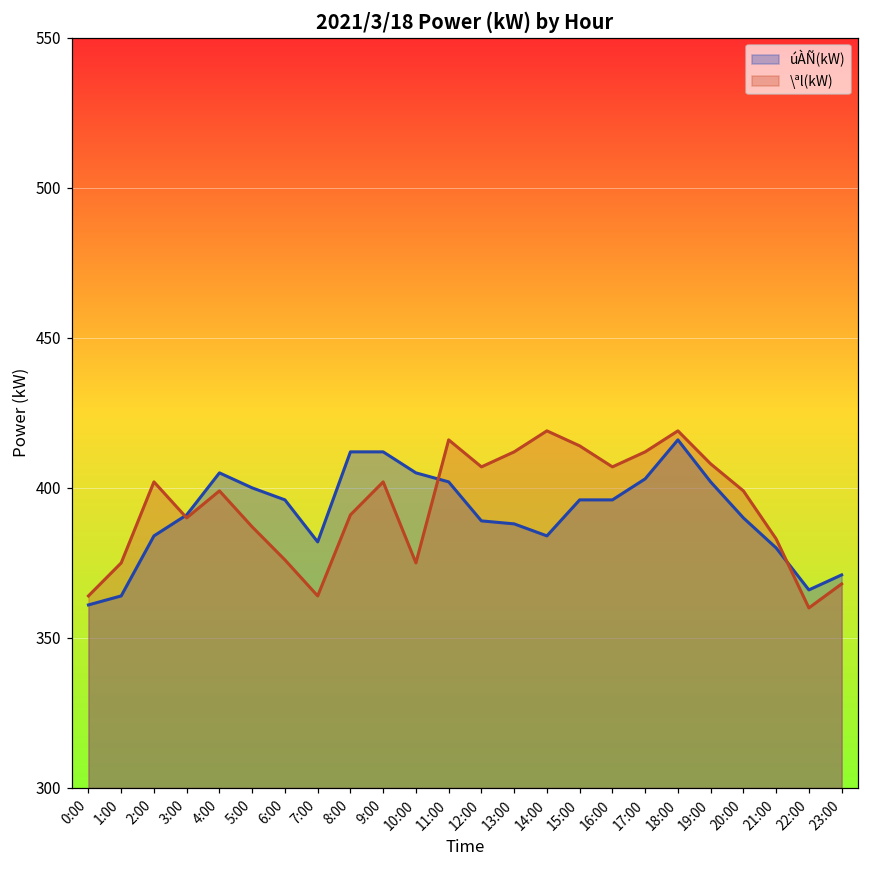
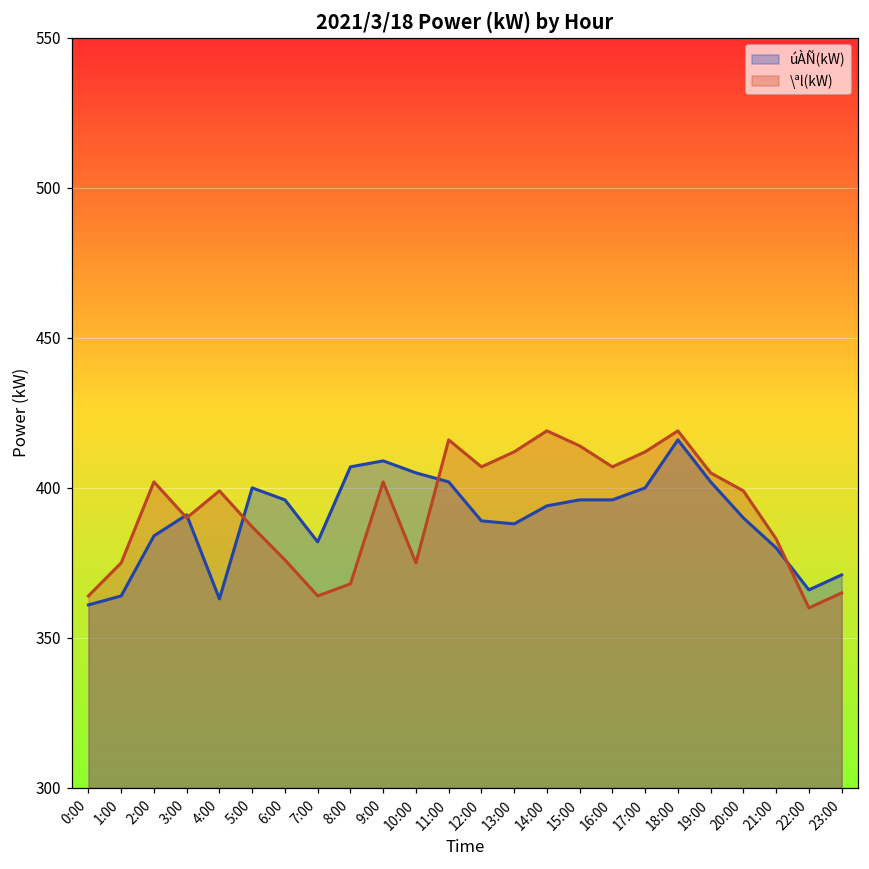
  {
    "úÀÑ(kW)": {
      "0:00": 361,
      "1:00": 364,
      "2:00": 384,
      "3:00": 391,
-     "4:00": 405,
+     "4:00": 363,
      "5:00": 400,
      "6:00": 396,
      "7:00": 382,
-     "8:00": 412,
-     "9:00": 412,
+     "8:00": 407,
+     "9:00": 409,
      "10:00": 405,
      "11:00": 402,
      "12:00": 389,
      "13:00": 388,
-     "14:00": 384,
+     "14:00": 394,
      "15:00": 396,
      "16:00": 396,
-     "17:00": 403,
+     "17:00": 400,
      "18:00": 416,
      "19:00": 402,
      "20:00": 390,
      "21:00": 380,
      "22:00": 366,
      "23:00": 371
    },
    "\\ªl(kW)": {
      "0:00": 364,
      "1:00": 375,
      "2:00": 402,
      "3:00": 390,
      "4:00": 399,
      "5:00": 387,
      "6:00": 376,
      "7:00": 364,
-     "8:00": 391,
+     "8:00": 368,
      "9:00": 402,
      "10:00": 375,
      "11:00": 416,
      "12:00": 407,
      "13:00": 412,
      "14:00": 419,
      "15:00": 414,
      "16:00": 407,
      "17:00": 412,
      "18:00": 419,
-     "19:00": 408,
+     "19:00": 405,
      "20:00": 399,
      "21:00": 383,
      "22:00": 360,
-     "23:00": 368
+     "23:00": 365
    }
  }
